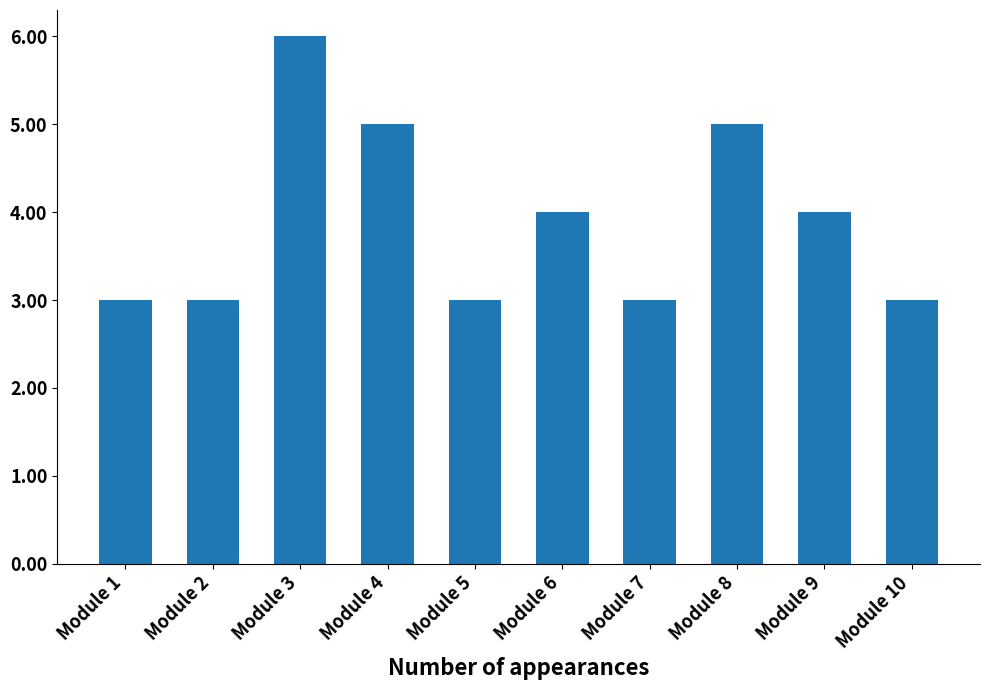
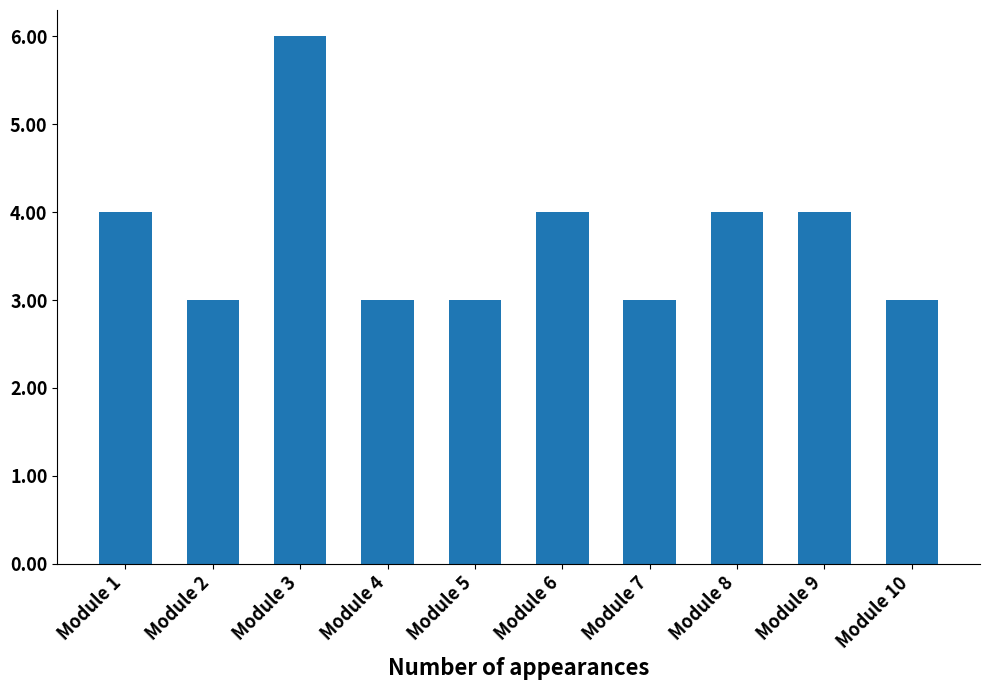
  {
-   "Module 1": 3,
+   "Module 1": 4,
    "Module 2": 3,
    "Module 3": 6,
-   "Module 4": 5,
+   "Module 4": 3,
    "Module 5": 3,
    "Module 6": 4,
    "Module 7": 3,
-   "Module 8": 5,
+   "Module 8": 4,
    "Module 9": 4,
    "Module 10": 3
  }
